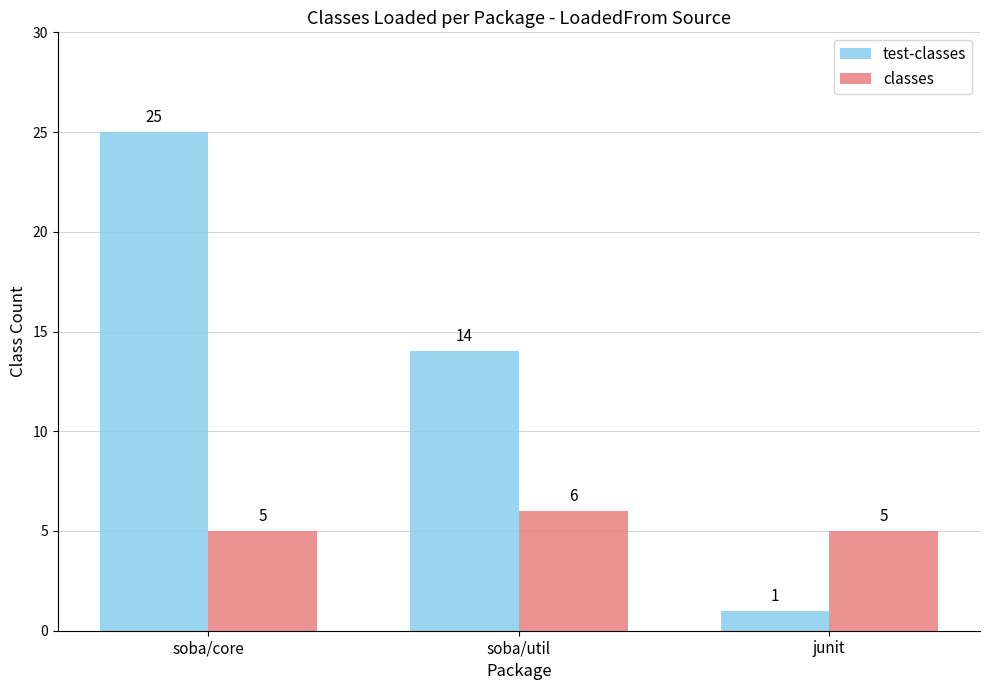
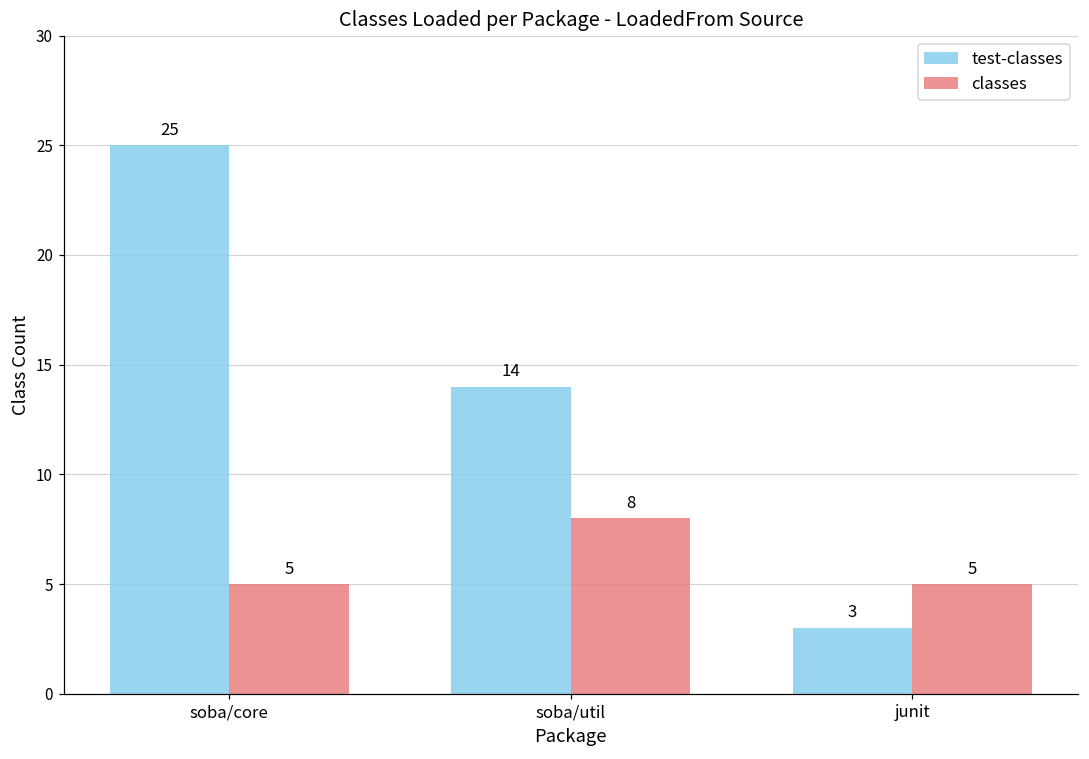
  {
    "test-classes": {
      "soba/core": 25,
      "soba/util": 14,
-     "junit": 1
+     "junit": 3
    },
    "classes": {
      "soba/core": 5,
-     "soba/util": 6,
+     "soba/util": 8,
      "junit": 5
    }
  }
